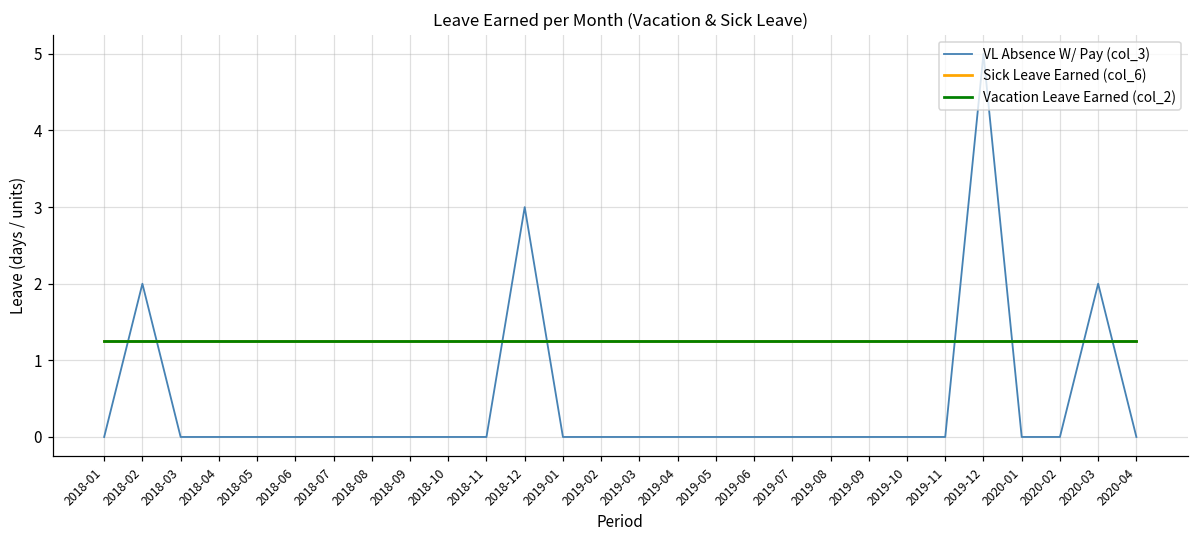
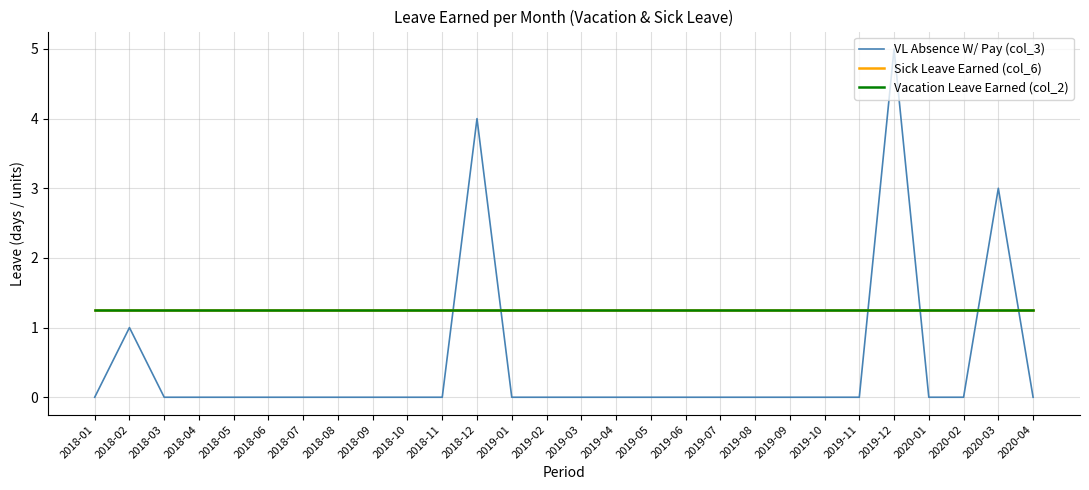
  {
    "VL Absence W/ Pay (col_3)": {
      "2018-01": 0,
-     "2018-02": 2,
+     "2018-02": 1,
      "2018-03": 0,
      "2018-04": 0,
      "2018-05": 0,
      "2018-06": 0,
      "2018-07": 0,
      "2018-08": 0,
      "2018-09": 0,
      "2018-10": 0,
      "2018-11": 0,
-     "2018-12": 3,
+     "2018-12": 4,
      "2019-01": 0,
      "2019-02": 0,
      "2019-03": 0,
      "2019-04": 0,
      "2019-05": 0,
      "2019-06": 0,
      "2019-07": 0,
      "2019-08": 0,
      "2019-09": 0,
      "2019-10": 0,
      "2019-11": 0,
      "2020-01": 0,
      "2020-02": 0,
-     "2020-03": 2,
+     "2020-03": 3,
      "2020-04": 0
    },
    "Vacation Leave Earned (col_2)": {
      "2018-01": 1.3,
      "2018-02": 1.3,
      "2018-03": 1.3,
      "2018-04": 1.3,
      "2018-05": 1.3,
      "2018-06": 1.3,
      "2018-07": 1.3,
      "2018-08": 1.3,
      "2018-09": 1.3,
      "2018-10": 1.3,
      "2018-11": 1.3,
      "2018-12": 1.3,
      "2019-01": 1.3,
      "2019-02": 1.3,
      "2019-03": 1.3,
      "2019-04": 1.3,
      "2019-05": 1.3,
      "2019-06": 1.3,
      "2019-07": 1.3,
      "2019-08": 1.3,
      "2019-09": 1.3,
      "2019-10": 1.3,
      "2019-11": 1.3,
      "2019-12": 1.3,
      "2020-01": 1.3,
      "2020-02": 1.3,
      "2020-03": 1.3,
      "2020-04": 1.3
    }
  }
